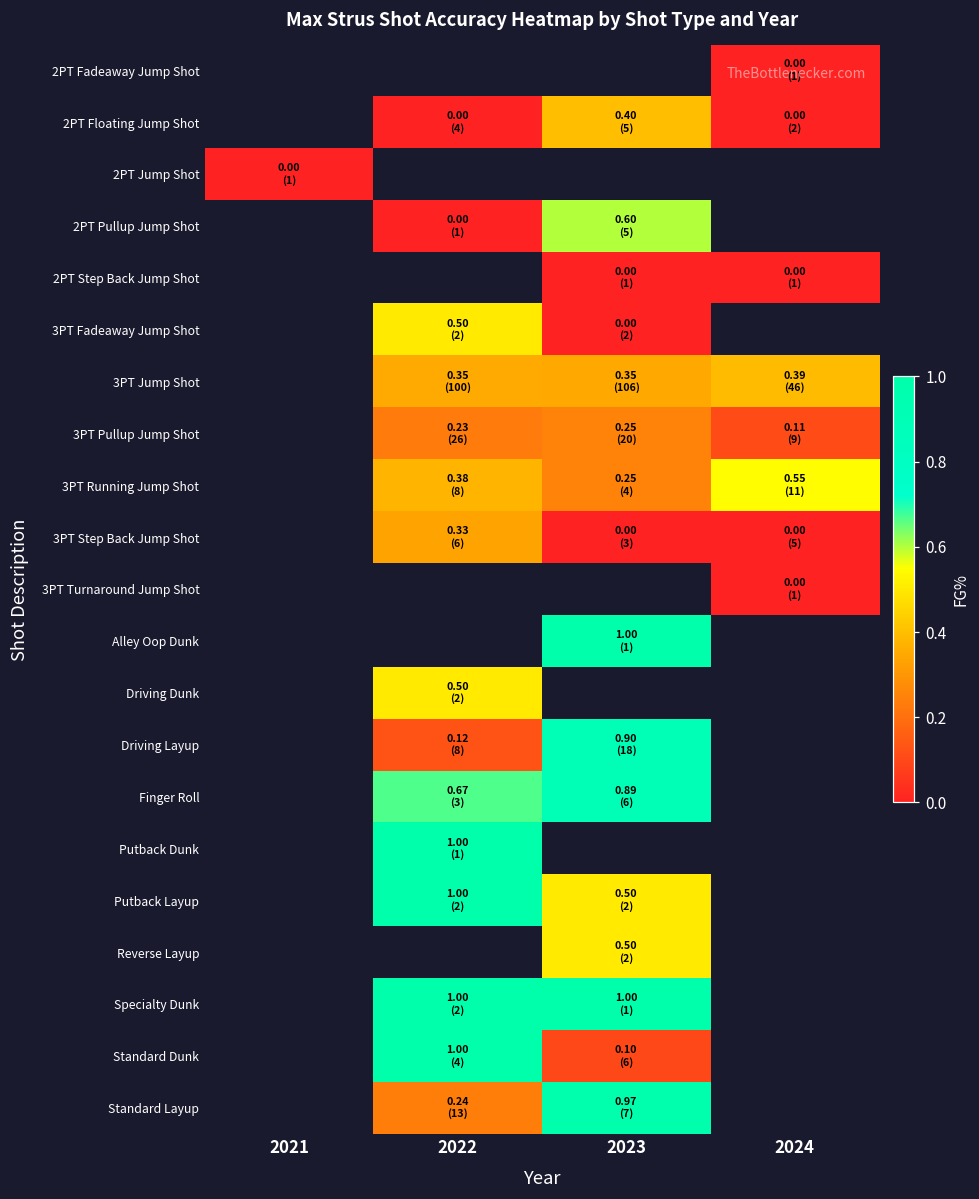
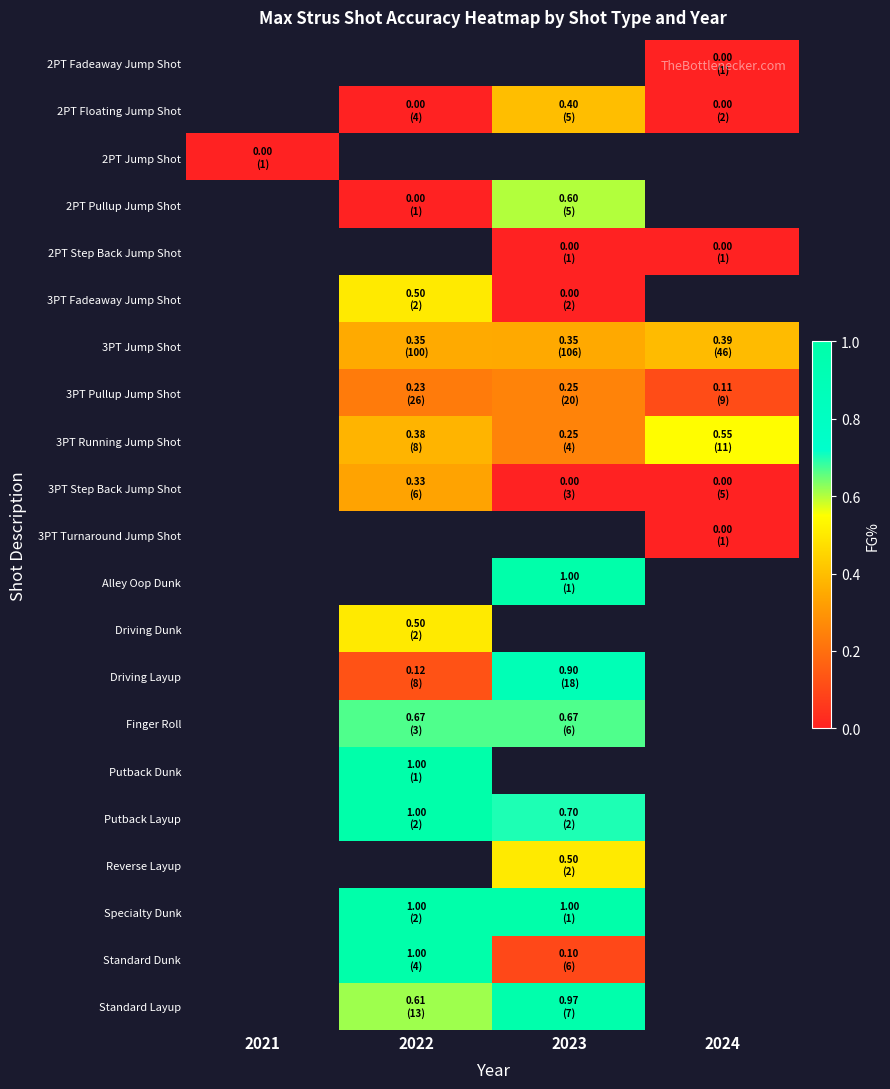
  {
    "Finger Roll": {
-     "2023": 0.89
+     "2023": 0.67
    },
    "Putback Layup": {
-     "2023": 0.50
+     "2023": 0.70
    },
    "Standard Layup": {
-     "2022": 0.24
+     "2022": 0.61
    }
  }
